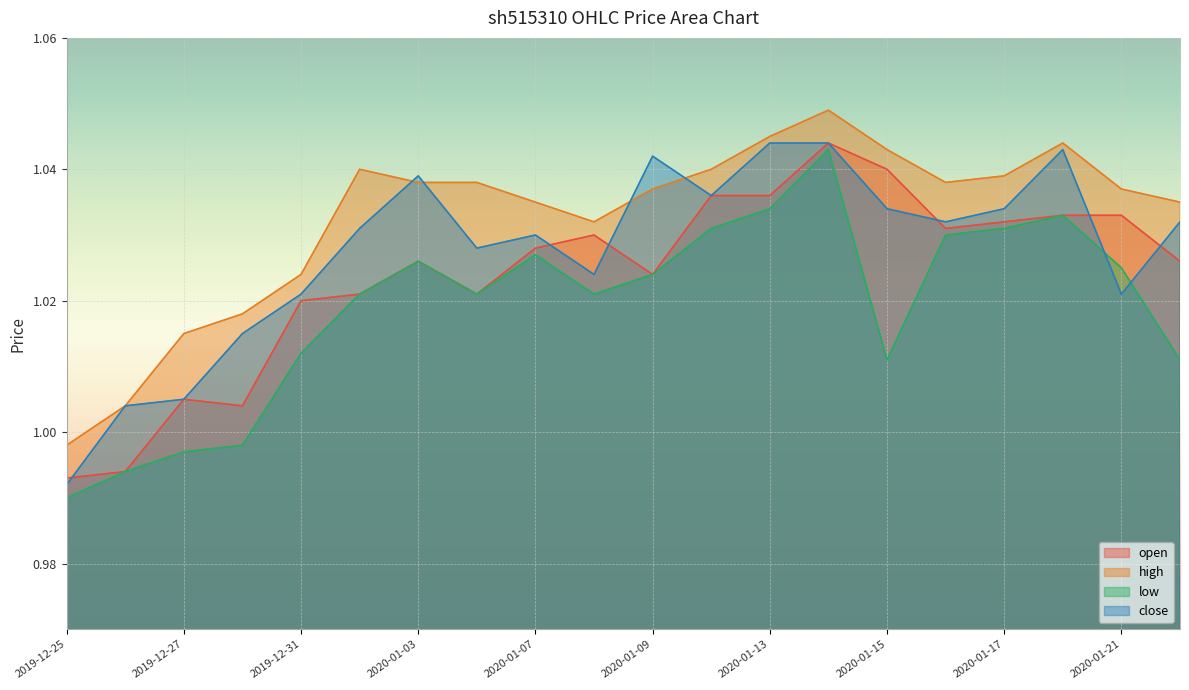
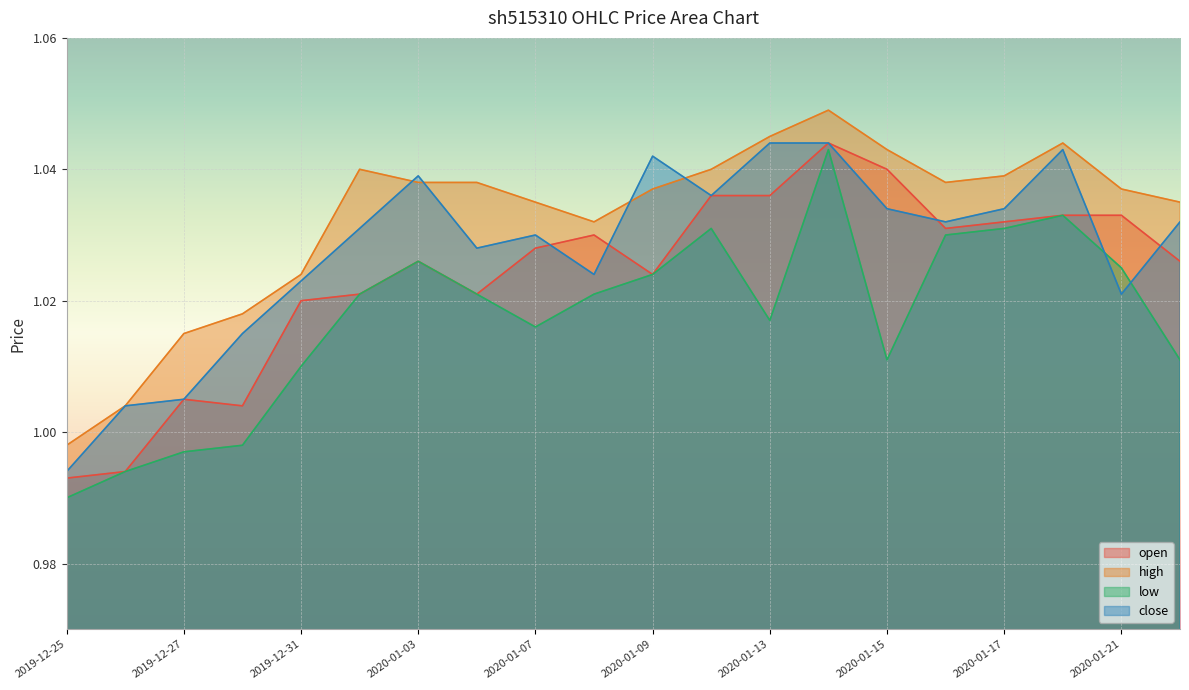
  {
    "low": {
      "2019-12-25": 0.990,
      "2019-12-27": 0.997,
-     "2019-12-31": 1.012,
-     "2020-01-07": 1.027,
-     "2020-01-13": 1.034,
+     "2019-12-31": 1.010,
+     "2020-01-07": 1.016,
+     "2020-01-13": 1.017,
      "2020-01-15": 1.011,
      "2020-01-17": 1.031,
      "2020-01-21": 1.025
    },
    "close": {
-     "2019-12-25": 0.992,
-     "2019-12-31": 1.021,
+     "2019-12-25": 0.994,
+     "2019-12-31": 1.023,
      "2020-01-03": 1.039,
      "2020-01-07": 1.030,
      "2020-01-09": 1.042,
      "2020-01-13": 1.044,
      "2020-01-15": 1.034,
      "2020-01-17": 1.034,
      "2020-01-21": 1.021
    }
  }
